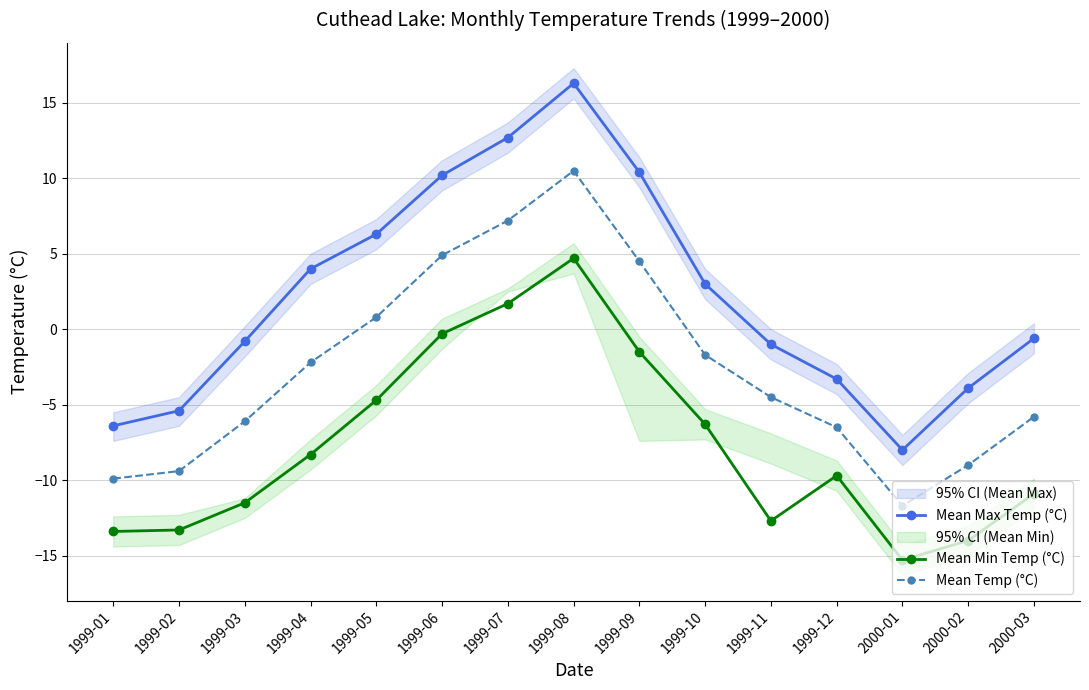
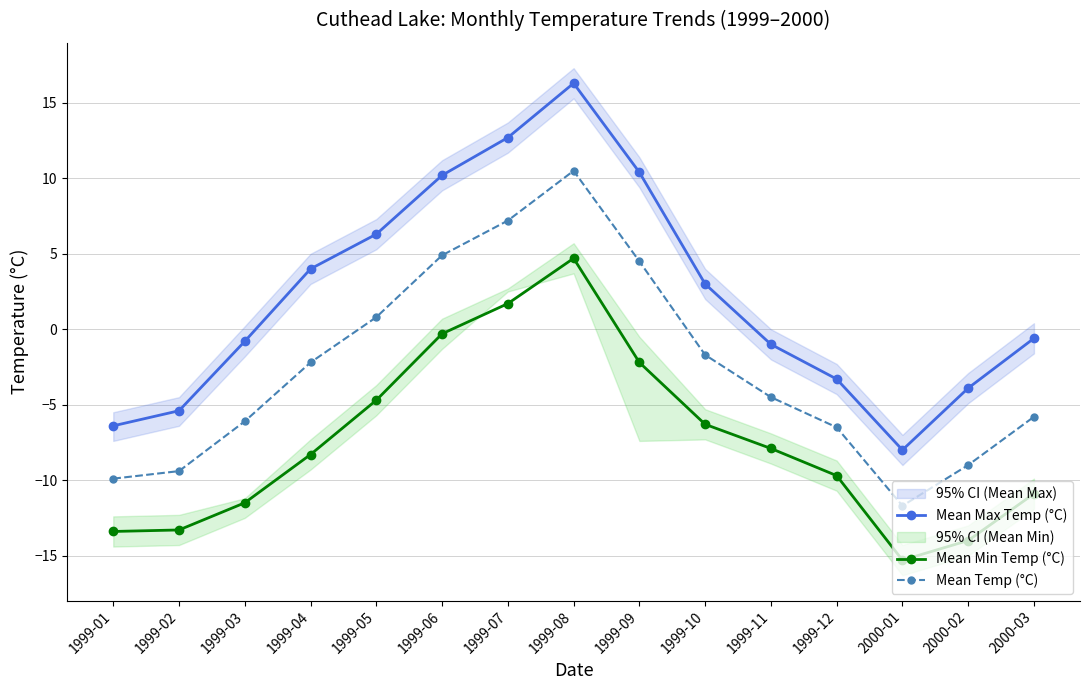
  {
    "Mean Min Temp (°C)": {
      "1999-01": -13.4,
      "1999-02": -13.3,
      "1999-03": -11.5,
      "1999-04": -8.3,
      "1999-05": -4.7,
      "1999-06": -0.3,
      "1999-07": 1.7,
      "1999-08": 4.7,
-     "1999-09": -1.5,
+     "1999-09": -2.2,
      "1999-10": -6.3,
-     "1999-11": -12.7,
+     "1999-11": -7.9,
      "1999-12": -9.7
    }
  }
